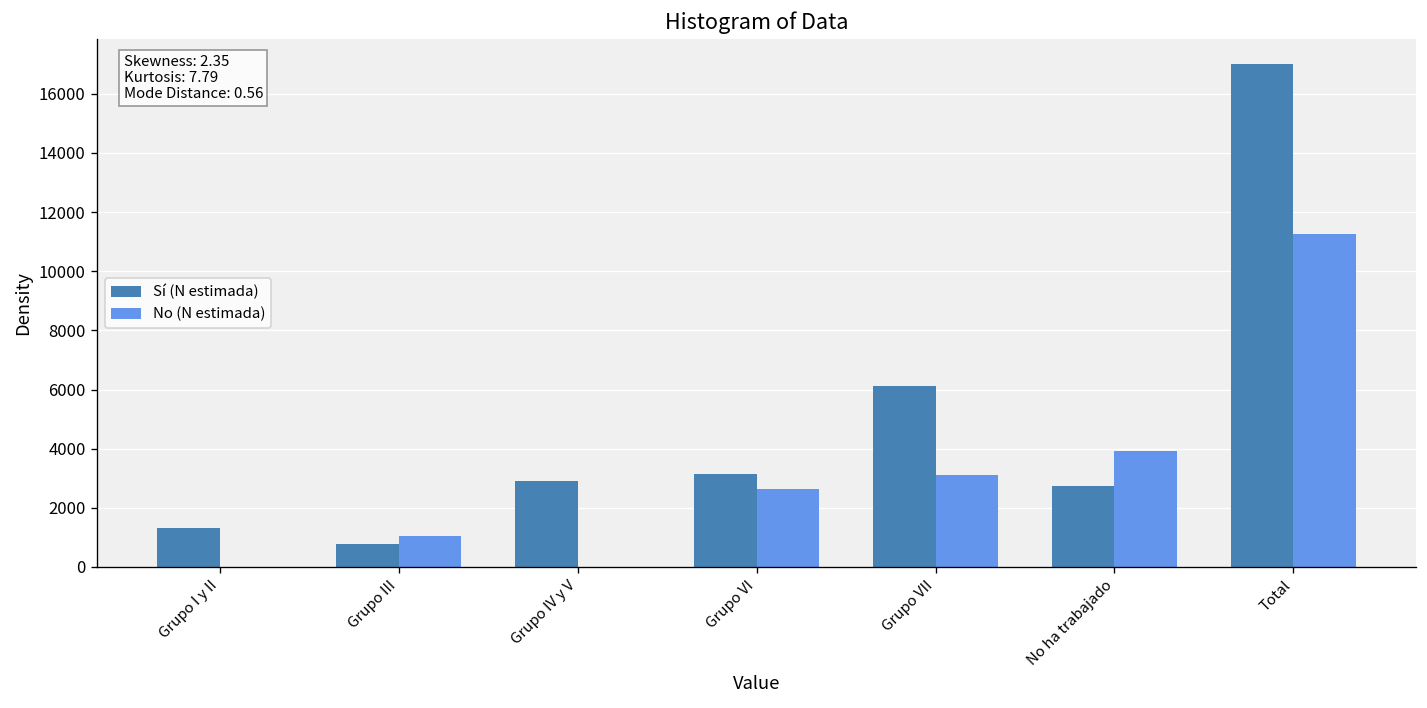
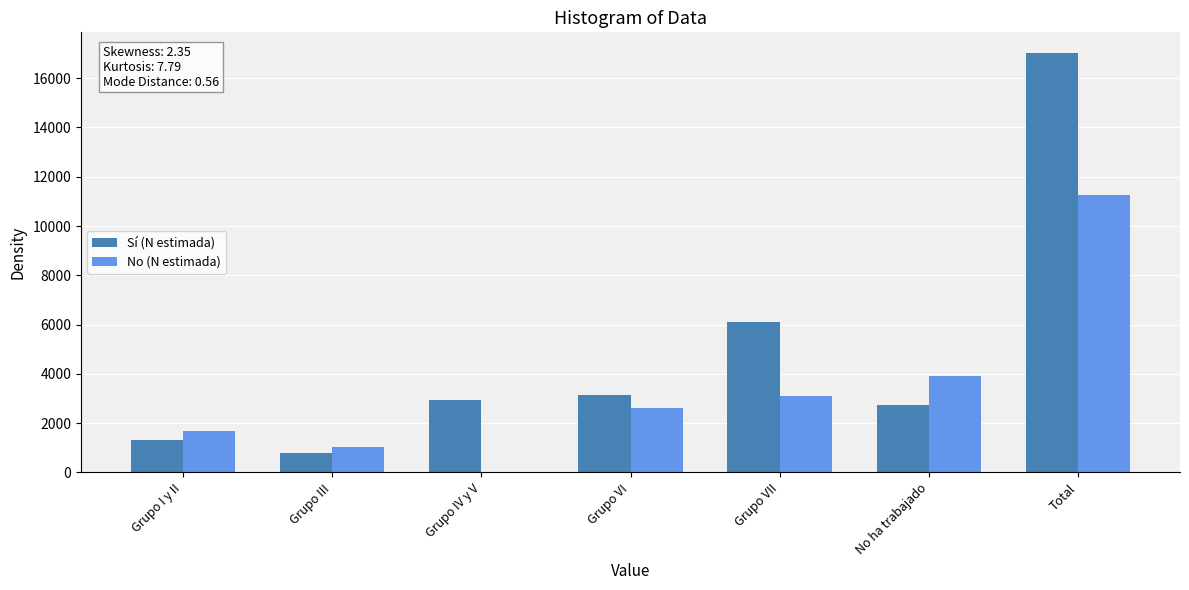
  {
    "Sí (N estimada)": {
      "Grupo I y II": 1300,
      "Grupo III": 800,
      "Grupo IV y V": 2900,
      "Grupo VI": 3100,
      "Grupo VII": 6100,
      "No ha trabajado": 2800,
      "Total": 17000
    },
    "No (N estimada)": {
-     "Grupo I y II": 0,
+     "Grupo I y II": 1700,
      "Grupo III": 1000,
      "Grupo IV y V": 0,
      "Grupo VI": 2600,
      "Grupo VII": 3100,
      "No ha trabajado": 3900,
      "Total": 11200
    }
  }
